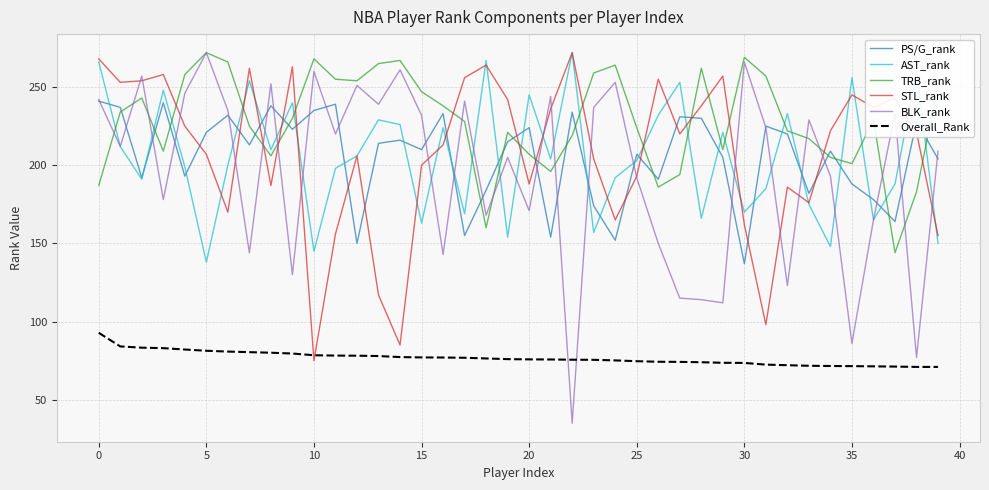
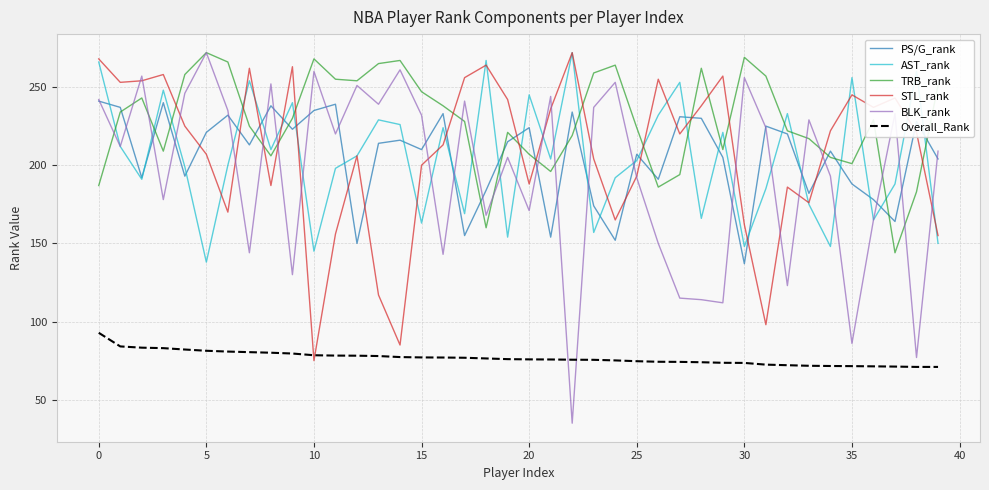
  {
    "PS/G_rank": {
      "5": 221,
      "10": 235,
      "15": 210,
      "20": 224,
      "25": 207,
      "30": 137,
      "35": 188
    },
    "AST_rank": {
      "0": 266,
      "5": 138,
      "10": 145,
      "15": 163,
      "20": 245,
      "25": 203,
-     "30": 170,
+     "30": 148,
      "35": 256
    },
    "TRB_rank": {
      "0": 187,
      "10": 268,
      "15": 247,
      "20": 207,
      "25": 224,
      "30": 269,
      "35": 201
    },
    "STL_rank": {
      "0": 268,
      "5": 207,
      "10": 75,
      "15": 200,
      "20": 188,
      "30": 162,
      "35": 245
    },
    "BLK_rank": {
      "10": 260,
      "15": 232,
      "20": 171,
-     "30": 266,
+     "30": 256,
      "35": 86
    },
    "Overall_Rank": {
      "0": 93,
      "5": 81,
      "10": 78,
      "15": 77,
      "20": 76,
      "25": 75,
      "30": 74,
      "35": 72
    }
  }
